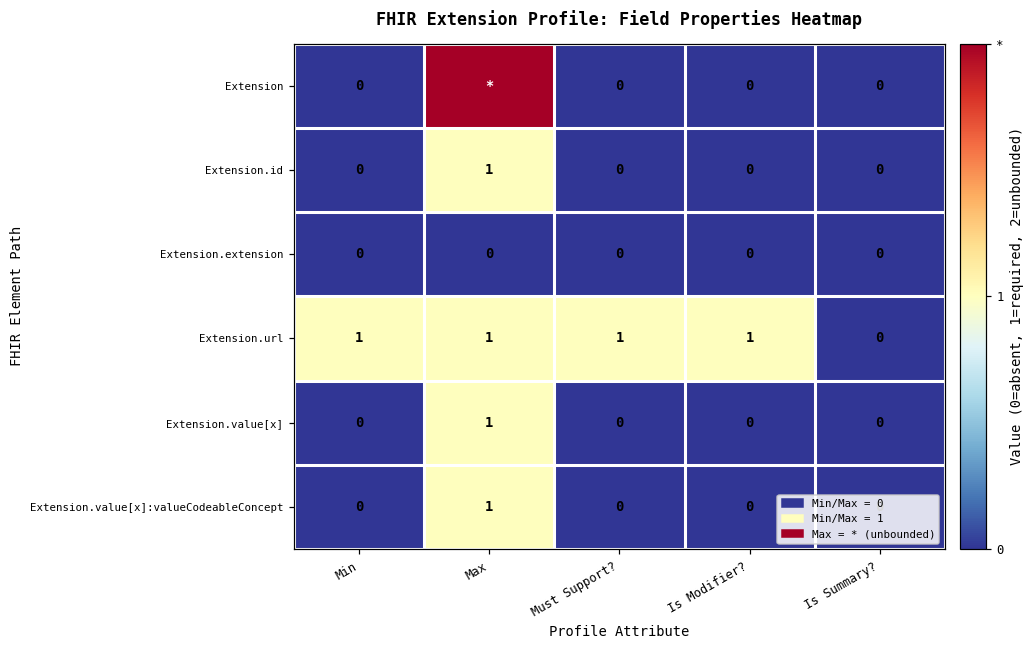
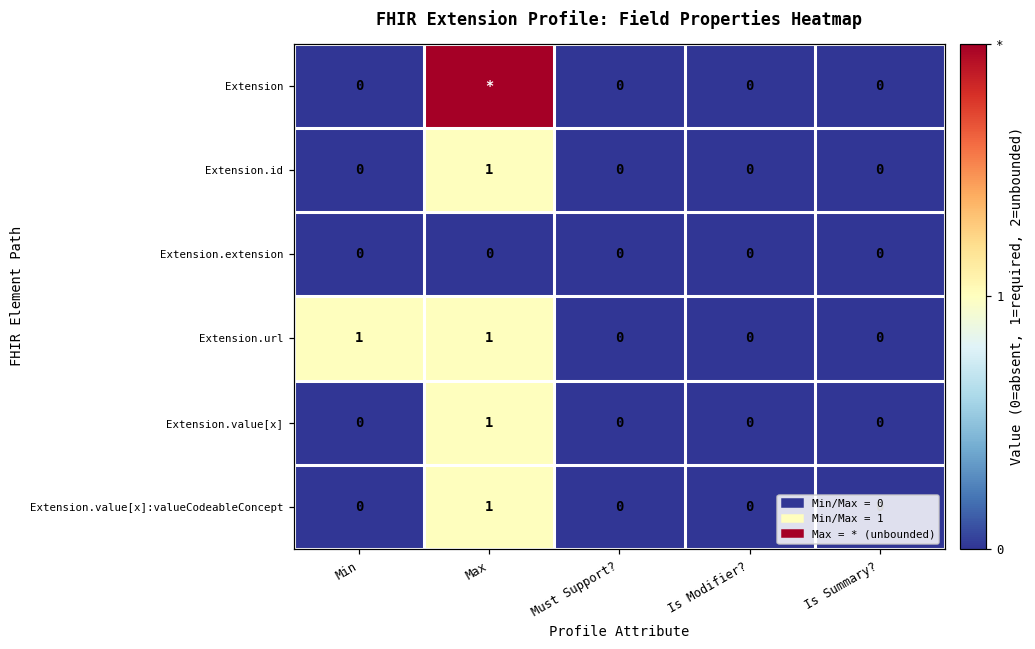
  {
    "Extension": {
      "Min": 0,
      "Must Support?": 0,
      "Is Modifier?": 0,
      "Is Summary?": 0
    },
    "Extension.id": {
      "Min": 0,
      "Max": 1,
      "Must Support?": 0,
      "Is Modifier?": 0,
      "Is Summary?": 0
    },
    "Extension.extension": {
      "Min": 0,
      "Max": 0,
      "Must Support?": 0,
      "Is Modifier?": 0,
      "Is Summary?": 0
    },
    "Extension.url": {
      "Min": 1,
      "Max": 1,
-     "Must Support?": 1,
-     "Is Modifier?": 1,
+     "Must Support?": 0,
+     "Is Modifier?": 0,
      "Is Summary?": 0
    },
    "Extension.value[x]": {
      "Min": 0,
      "Max": 1,
      "Must Support?": 0,
      "Is Modifier?": 0,
      "Is Summary?": 0
    },
    "Extension.value[x]:valueCodeableConcept": {
      "Min": 0,
      "Max": 1,
      "Must Support?": 0,
      "Is Modifier?": 0
    }
  }
